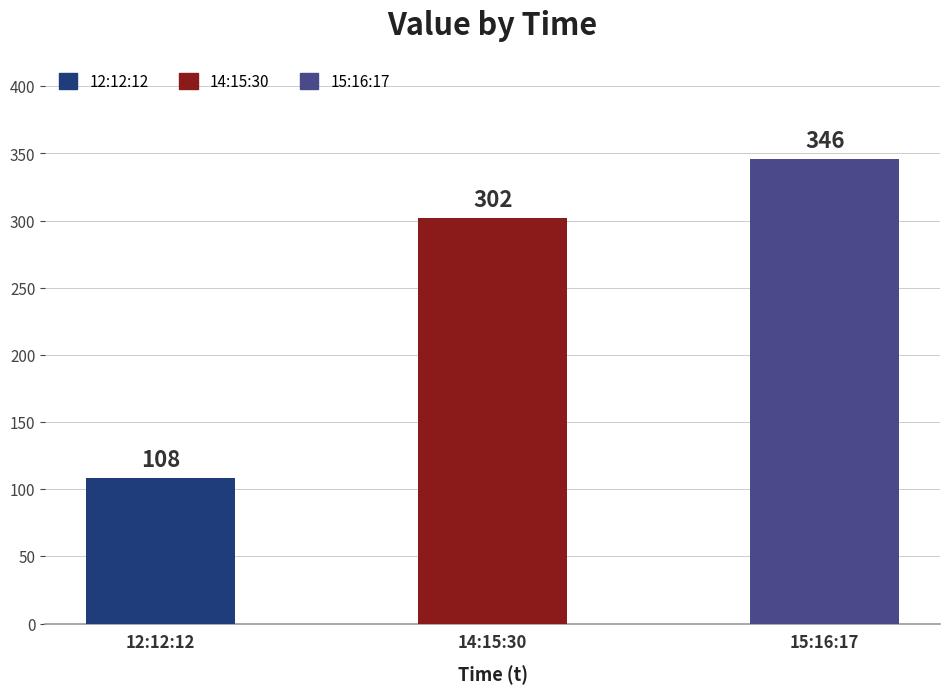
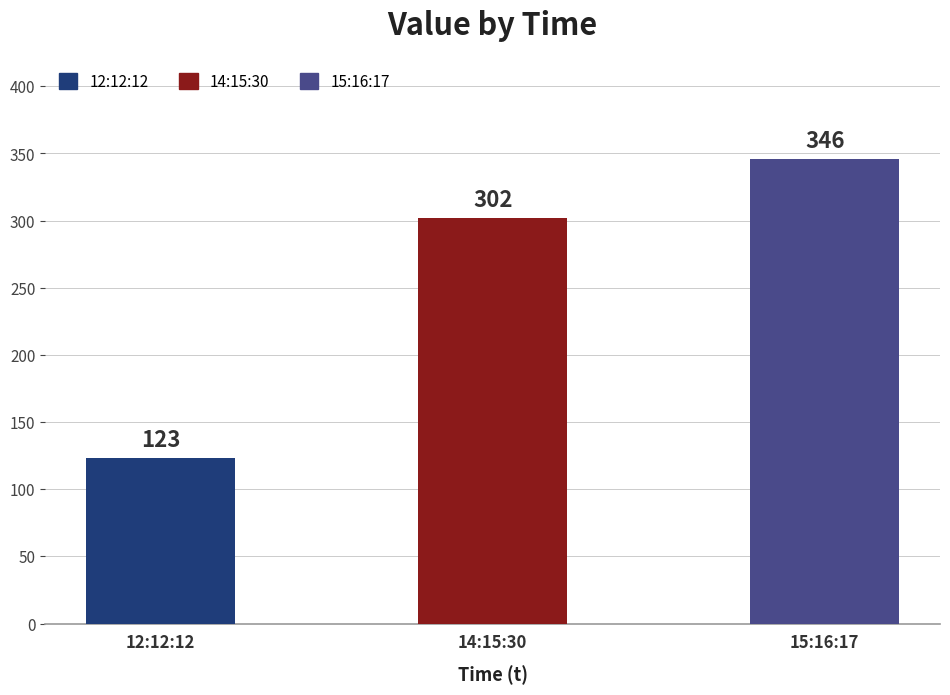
  {
-   "12:12:12": 108,
+   "12:12:12": 123,
    "14:15:30": 302,
    "15:16:17": 346
  }
